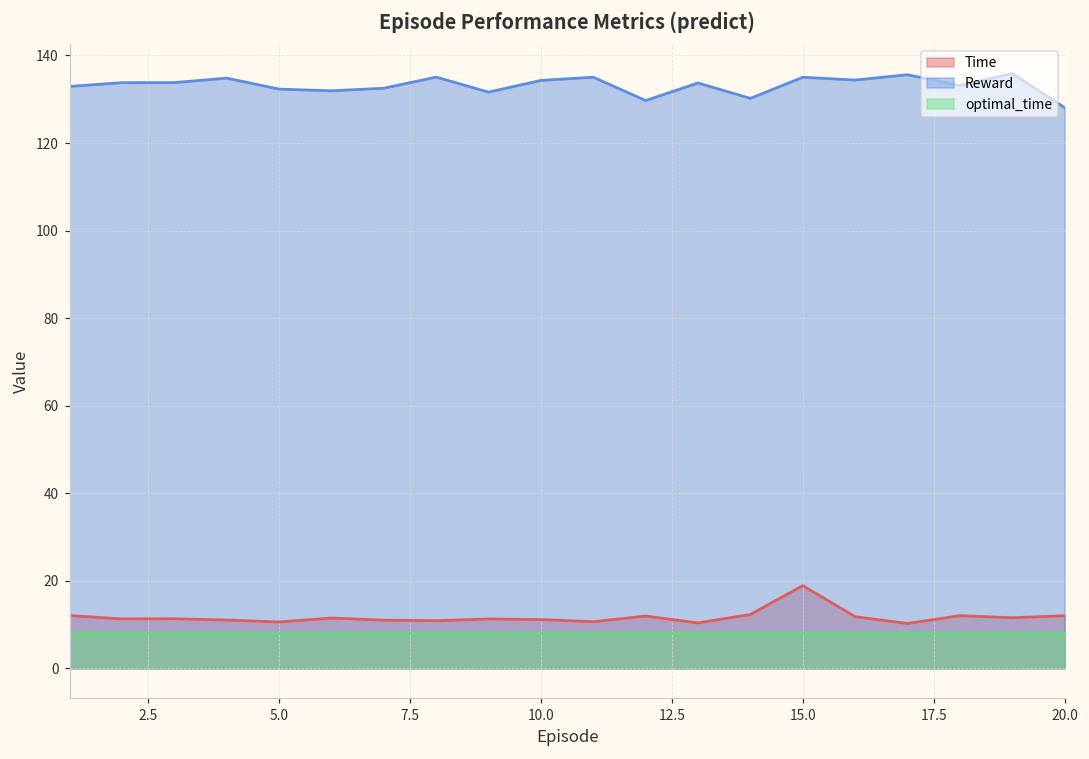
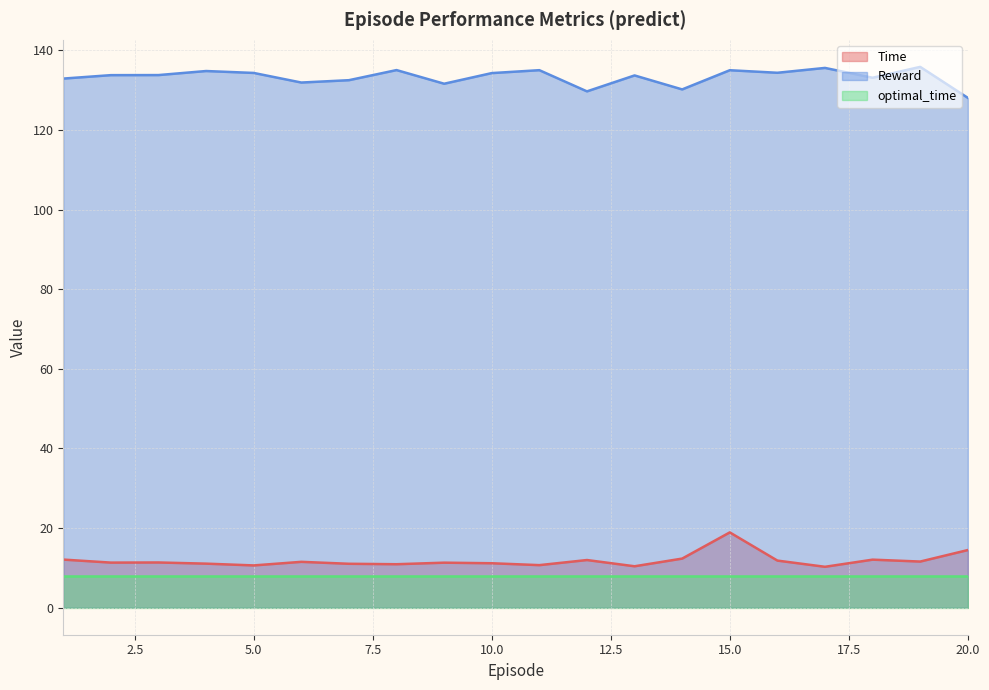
  {
    "Time": {
      "5.0": 11,
      "10.0": 11,
      "15.0": 19,
-     "20.0": 12
+     "20.0": 14
    },
    "Reward": {
-     "5.0": 132,
+     "5.0": 134,
      "10.0": 134,
      "15.0": 135,
      "20.0": 128
    },
    "optimal_time": {
      "5.0": 8,
      "10.0": 8,
      "15.0": 8,
      "20.0": 8
    }
  }
